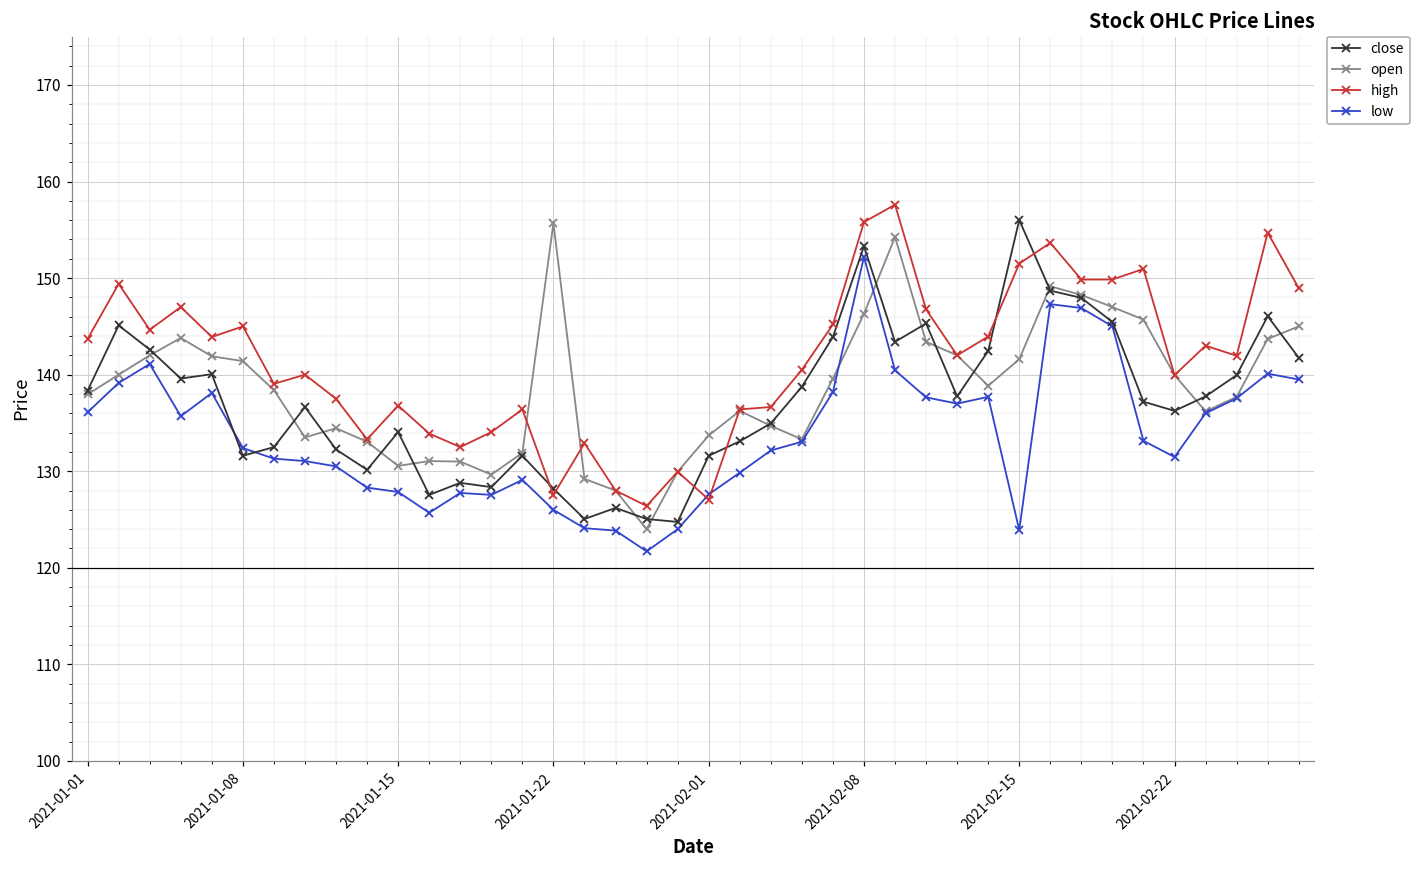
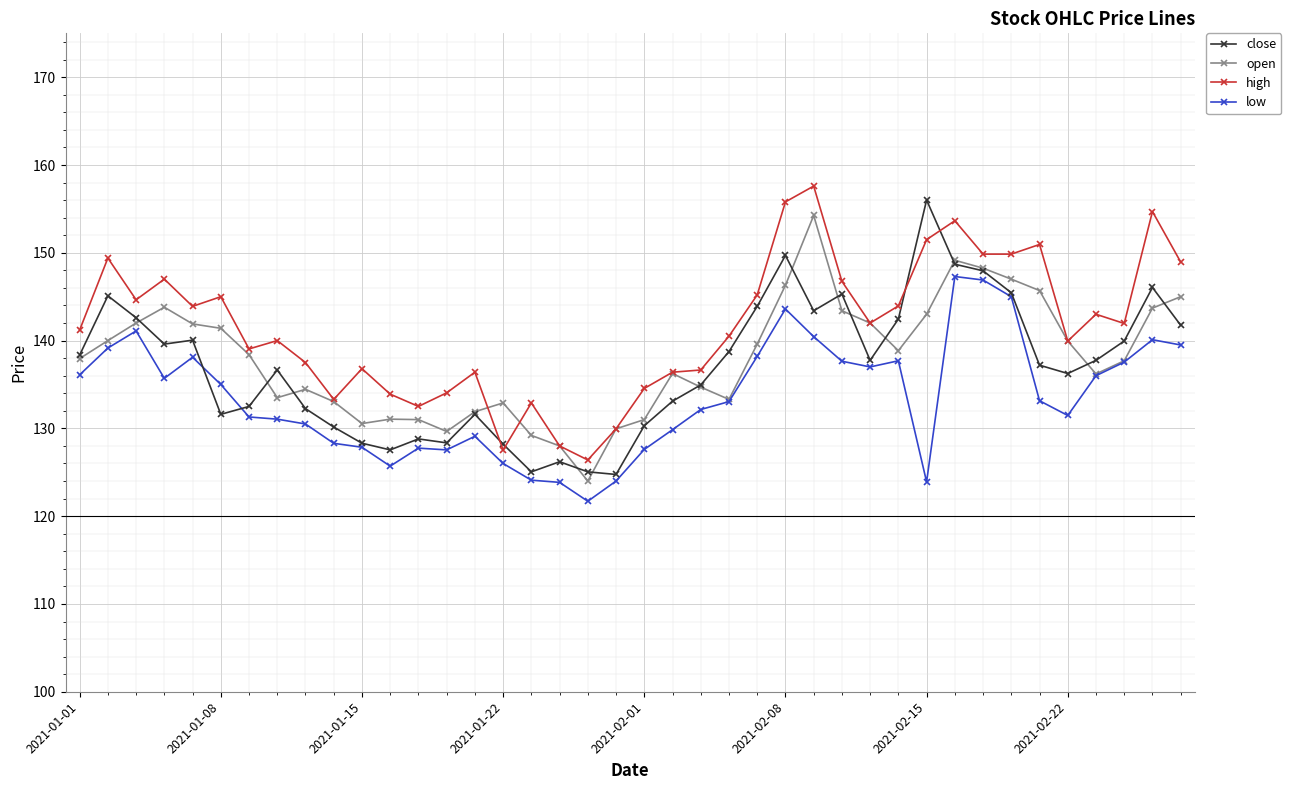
  {
    "close": {
      "2021-01-01": 138,
      "2021-01-08": 132,
-     "2021-01-15": 134,
+     "2021-01-15": 128,
      "2021-01-22": 128,
-     "2021-02-01": 132,
-     "2021-02-08": 153,
+     "2021-02-01": 130,
+     "2021-02-08": 150,
      "2021-02-15": 156,
      "2021-02-22": 136
    },
    "open": {
      "2021-01-01": 138,
      "2021-01-08": 141,
      "2021-01-15": 131,
-     "2021-01-22": 156,
-     "2021-02-01": 134,
+     "2021-01-22": 133,
+     "2021-02-01": 131,
      "2021-02-08": 146,
-     "2021-02-15": 142
+     "2021-02-15": 143
    },
    "high": {
-     "2021-01-01": 144,
+     "2021-01-01": 141,
      "2021-01-08": 145,
      "2021-01-15": 137,
      "2021-01-22": 128,
-     "2021-02-01": 127,
+     "2021-02-01": 135,
      "2021-02-08": 156,
      "2021-02-15": 152
    },
    "low": {
      "2021-01-01": 136,
-     "2021-01-08": 132,
+     "2021-01-08": 135,
      "2021-01-15": 128,
      "2021-01-22": 126,
      "2021-02-01": 128,
-     "2021-02-08": 152,
+     "2021-02-08": 144,
      "2021-02-15": 124,
      "2021-02-22": 131
    }
  }
